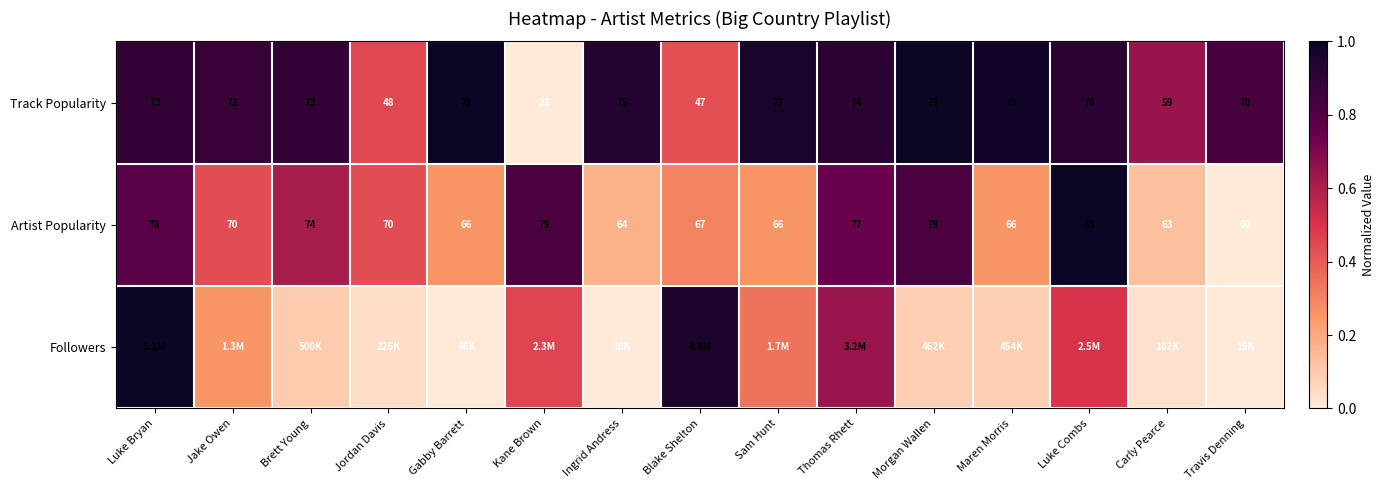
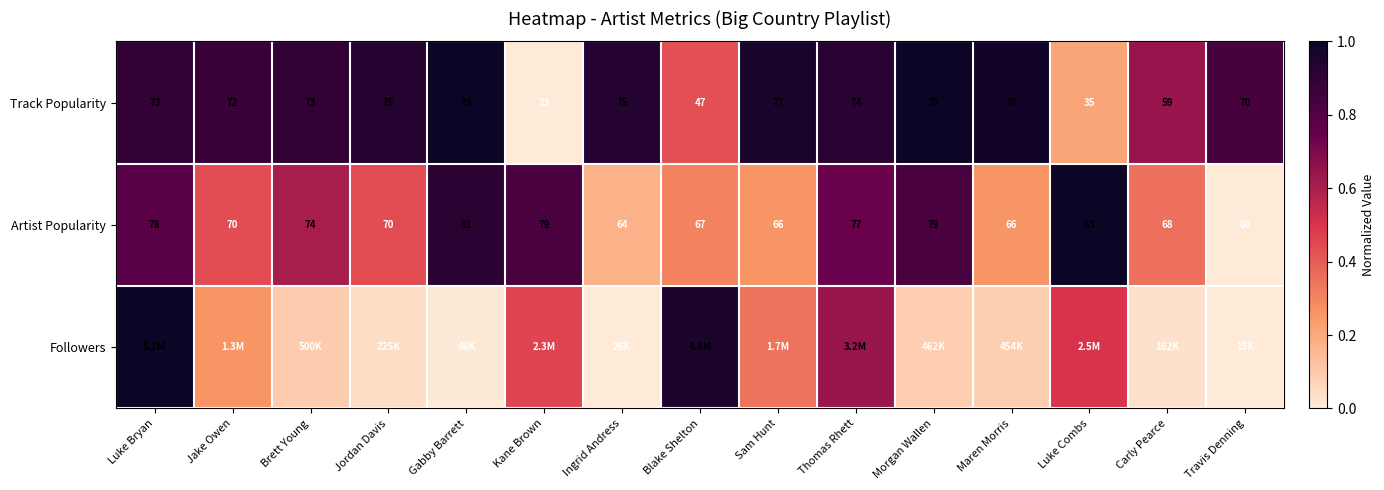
  {
    "Track Popularity": {
      "Luke Bryan": "73",
      "Jake Owen": "72",
      "Brett Young": "73",
-     "Jordan Davis": "48",
+     "Jordan Davis": "75",
      "Ingrid Andress": "75",
      "Blake Shelton": "47",
      "Thomas Rhett": "74",
-     "Luke Combs": "74",
+     "Luke Combs": "35",
      "Carly Pearce": "59",
      "Travis Denning": "70"
    },
    "Artist Popularity": {
      "Luke Bryan": "78",
      "Jake Owen": "70",
      "Brett Young": "74",
      "Jordan Davis": "70",
-     "Gabby Barrett": "66",
+     "Gabby Barrett": "81",
      "Kane Brown": "79",
      "Ingrid Andress": "64",
      "Blake Shelton": "67",
      "Sam Hunt": "66",
      "Thomas Rhett": "77",
      "Morgan Wallen": "79",
      "Maren Morris": "66",
-     "Carly Pearce": "63"
+     "Carly Pearce": "68"
    },
    "Followers": {
      "Jake Owen": "1.3M",
      "Brett Young": "500K",
      "Jordan Davis": "225K",
      "Kane Brown": "2.3M",
      "Sam Hunt": "1.7M",
      "Thomas Rhett": "3.2M",
      "Morgan Wallen": "462K",
      "Maren Morris": "454K",
      "Luke Combs": "2.5M",
      "Carly Pearce": "162K"
    }
  }
